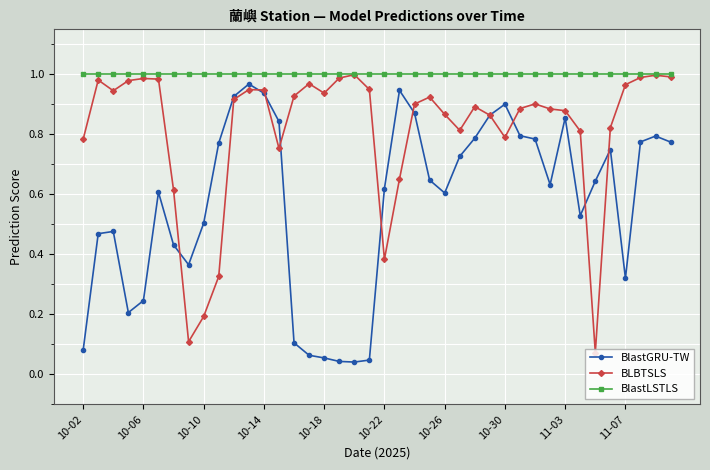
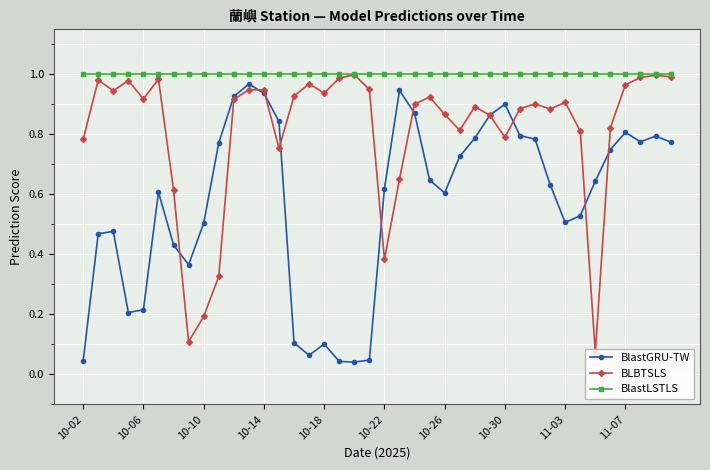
  {
    "BlastGRU-TW": {
-     "10-02": 0.08,
-     "10-06": 0.25,
+     "10-02": 0.04,
+     "10-06": 0.22,
      "10-10": 0.50,
      "10-14": 0.94,
-     "10-18": 0.05,
+     "10-18": 0.10,
      "10-22": 0.62,
      "10-26": 0.60,
      "10-30": 0.90,
-     "11-03": 0.86,
-     "11-07": 0.32
+     "11-03": 0.51,
+     "11-07": 0.81
    },
    "BLBTSLS": {
      "10-02": 0.78,
-     "10-06": 0.99,
+     "10-06": 0.92,
      "10-10": 0.19,
      "10-14": 0.95,
      "10-18": 0.94,
      "10-22": 0.38,
      "10-26": 0.87,
      "10-30": 0.79,
-     "11-03": 0.88,
+     "11-03": 0.91,
      "11-07": 0.97
    },
    "BlastLSTLS": {
      "10-02": 1.00,
      "10-06": 1.00,
      "10-10": 1.00,
      "10-14": 1.00,
      "10-18": 1.00,
      "10-22": 1.00,
      "10-26": 1.00,
      "10-30": 1.00,
      "11-03": 1.00,
      "11-07": 1.00
    }
  }
